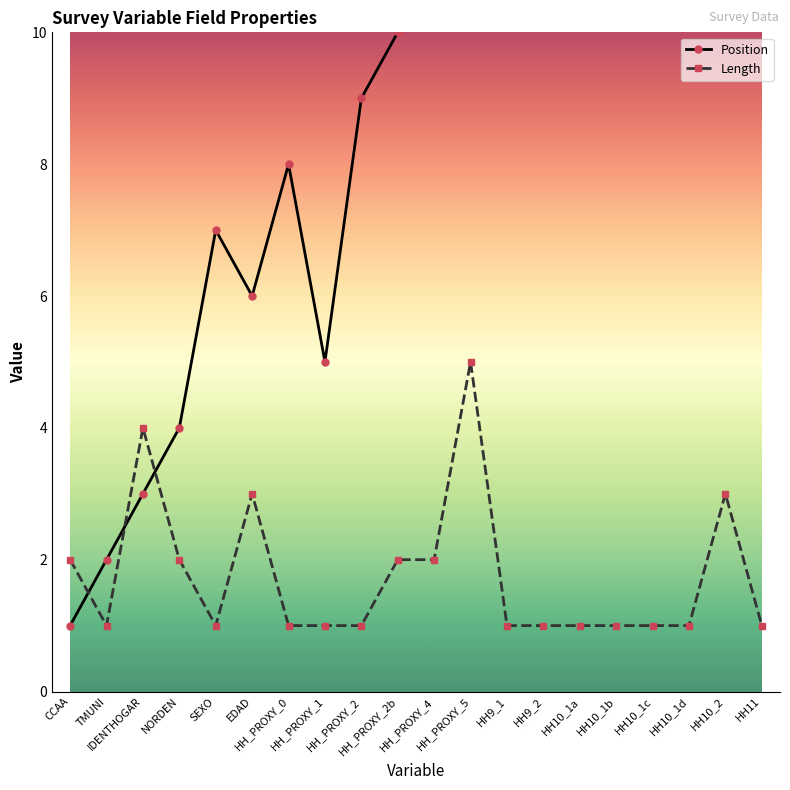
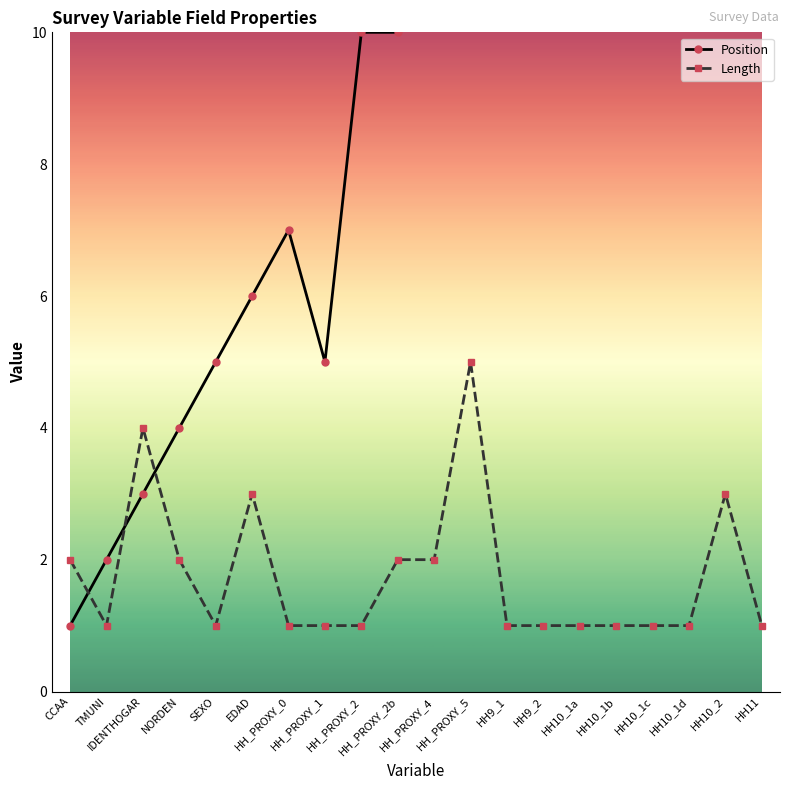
  {
    "Position": {
      "CCAA": 1,
      "TMUNI": 2,
      "IDENTHOGAR": 3,
      "NORDEN": 4,
-     "SEXO": 7,
+     "SEXO": 5,
      "EDAD": 6,
-     "HH_PROXY_0": 8,
+     "HH_PROXY_0": 7,
      "HH_PROXY_1": 5,
-     "HH_PROXY_2": 9,
+     "HH_PROXY_2": 10,
      "HH_PROXY_2b": 10
    },
    "Length": {
      "CCAA": 2,
      "TMUNI": 1,
      "IDENTHOGAR": 4,
      "NORDEN": 2,
      "SEXO": 1,
      "EDAD": 3,
      "HH_PROXY_0": 1,
      "HH_PROXY_1": 1,
      "HH_PROXY_2": 1,
      "HH_PROXY_2b": 2,
      "HH_PROXY_4": 2,
      "HH_PROXY_5": 5,
      "HH9_1": 1,
      "HH9_2": 1,
      "HH10_1a": 1,
      "HH10_1b": 1,
      "HH10_1c": 1,
      "HH10_1d": 1,
      "HH10_2": 3,
      "HH11": 1
    }
  }
